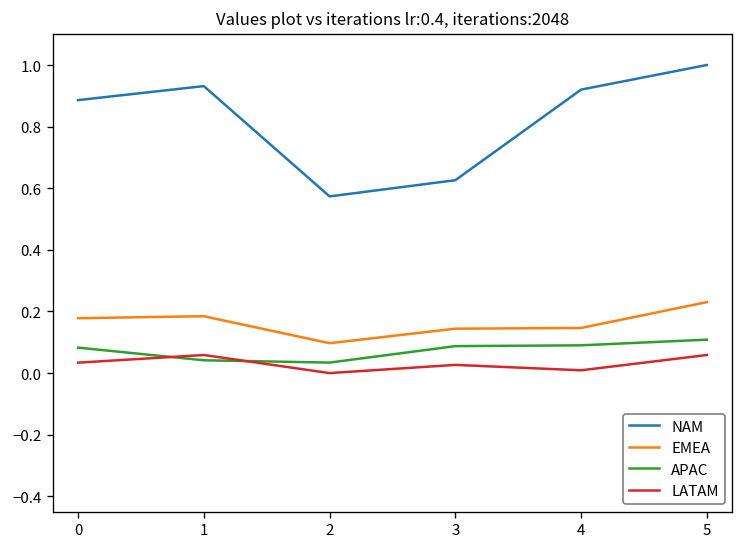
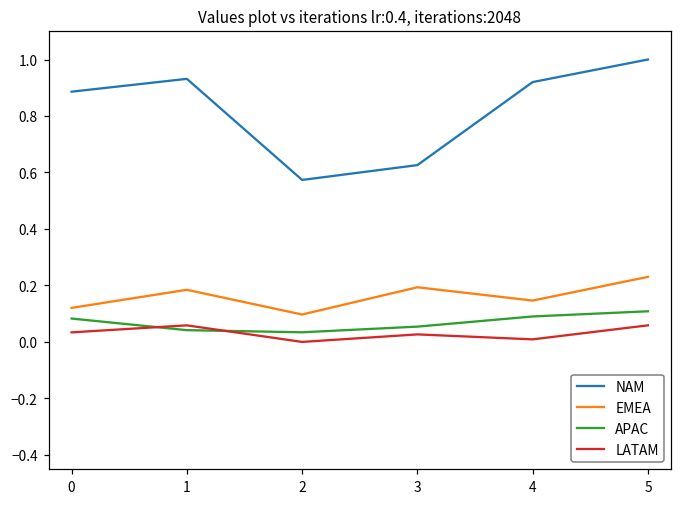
  {
    "NAM": {
      "0": 0.89,
      "1": 0.93,
      "2": 0.57,
      "3": 0.63,
      "4": 0.92,
      "5": 1.00
    },
    "EMEA": {
-     "0": 0.18,
+     "0": 0.12,
      "1": 0.18,
      "2": 0.10,
-     "3": 0.14,
+     "3": 0.19,
      "4": 0.15,
      "5": 0.23
    },
    "APAC": {
      "0": 0.08,
      "1": 0.04,
      "2": 0.03,
-     "3": 0.09,
+     "3": 0.05,
      "4": 0.09,
      "5": 0.11
    },
    "LATAM": {
      "0": 0.03,
      "1": 0.06,
      "2": 0.00,
      "3": 0.03,
      "4": 0.01,
      "5": 0.06
    }
  }
